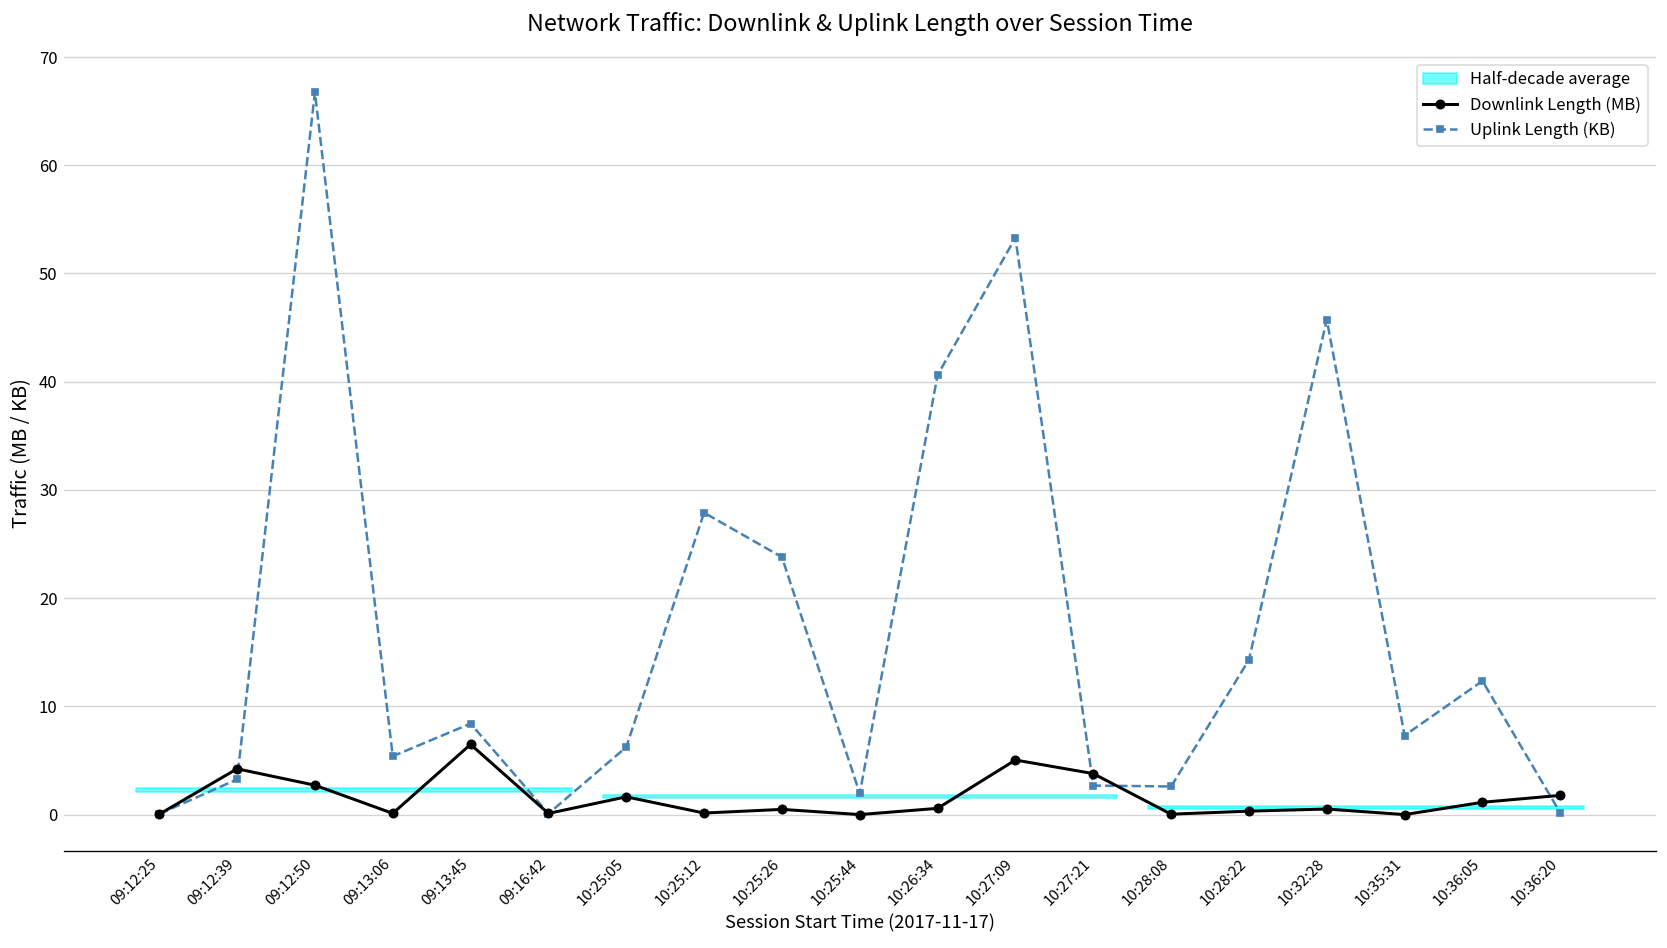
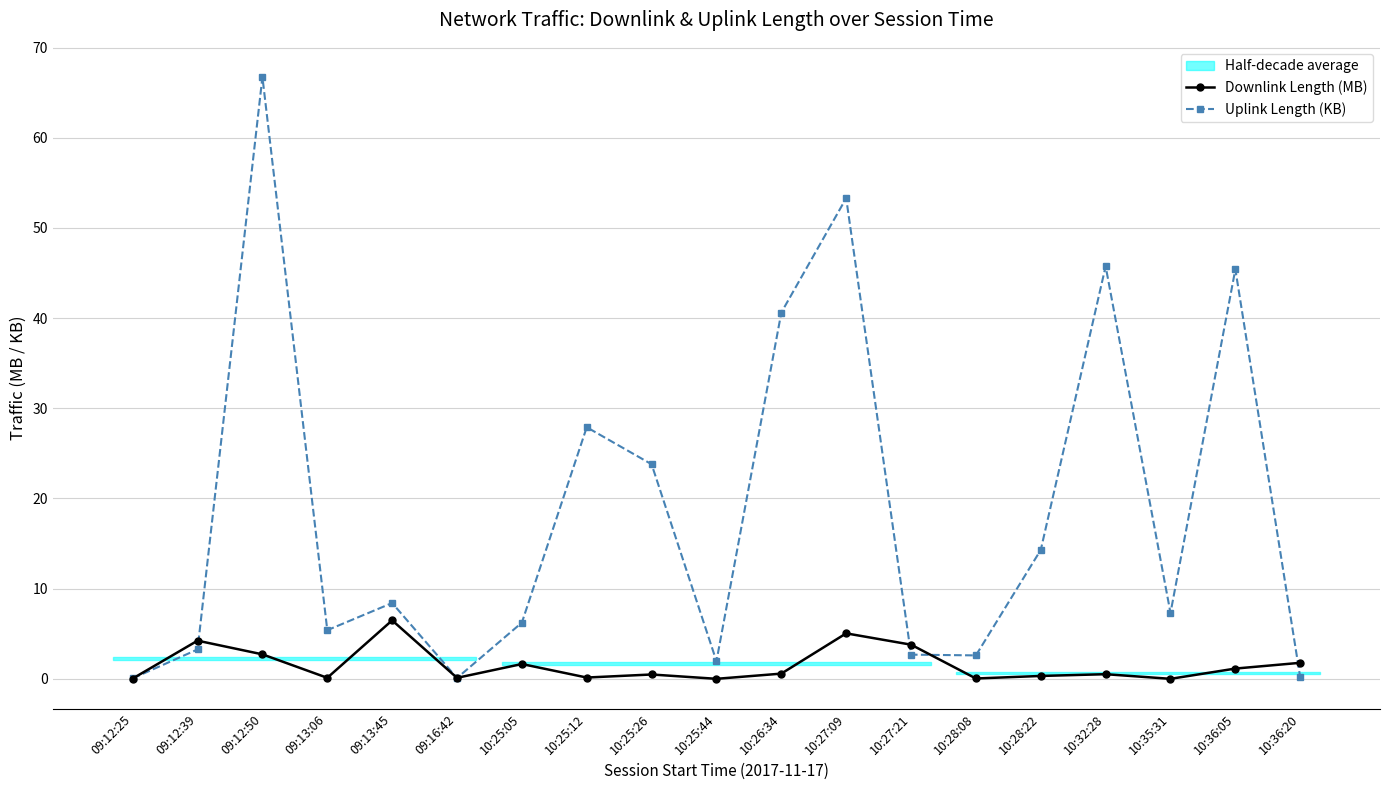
  {
    "Downlink Length (MB)": {
      "09:12:39": 4,
      "09:12:50": 3,
      "09:13:06": 0,
      "09:13:45": 6,
      "10:25:05": 2,
      "10:25:12": 0,
      "10:25:26": 0,
      "10:25:44": 0,
      "10:26:34": 1,
      "10:27:09": 5,
      "10:27:21": 4,
      "10:28:08": 0,
      "10:28:22": 0,
      "10:32:28": 1,
      "10:35:31": 0,
      "10:36:05": 1,
      "10:36:20": 2
    },
    "Uplink Length (KB)": {
      "09:12:39": 3,
      "09:12:50": 67,
      "09:13:06": 5,
      "09:13:45": 8,
      "10:25:05": 6,
      "10:25:12": 28,
      "10:25:26": 24,
      "10:25:44": 2,
      "10:26:34": 41,
      "10:27:09": 53,
      "10:27:21": 3,
      "10:28:08": 3,
      "10:28:22": 14,
      "10:32:28": 46,
      "10:35:31": 7,
-     "10:36:05": 12,
+     "10:36:05": 45,
      "10:36:20": 0
    }
  }
